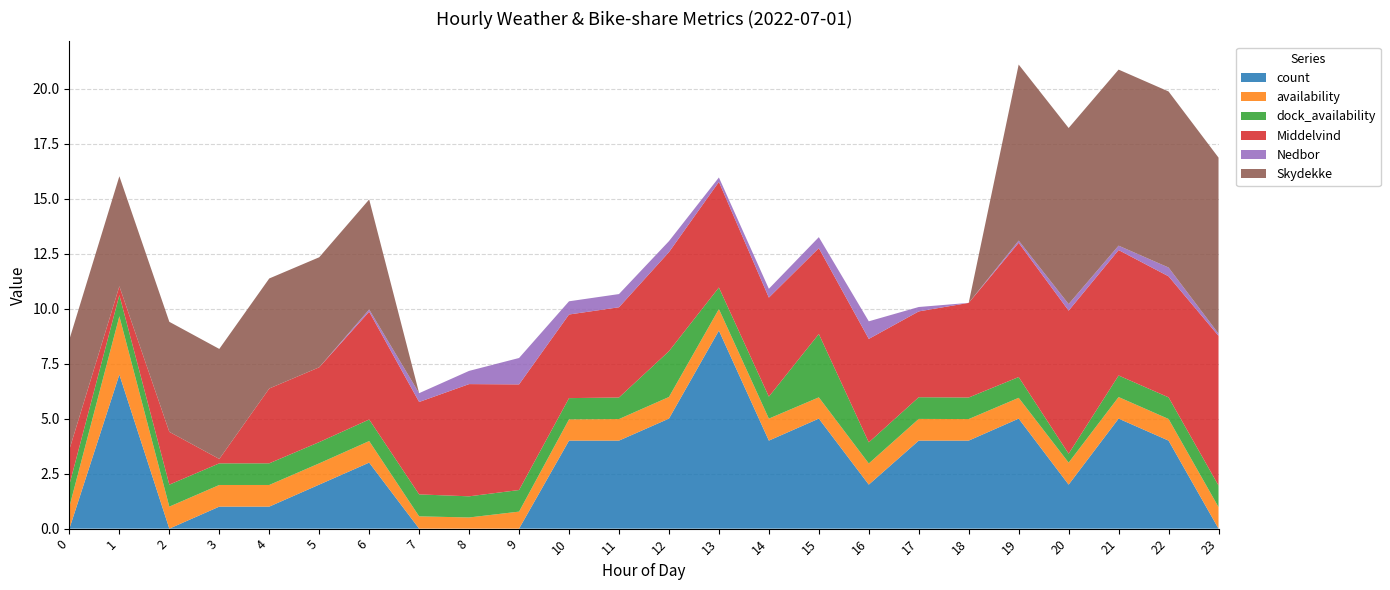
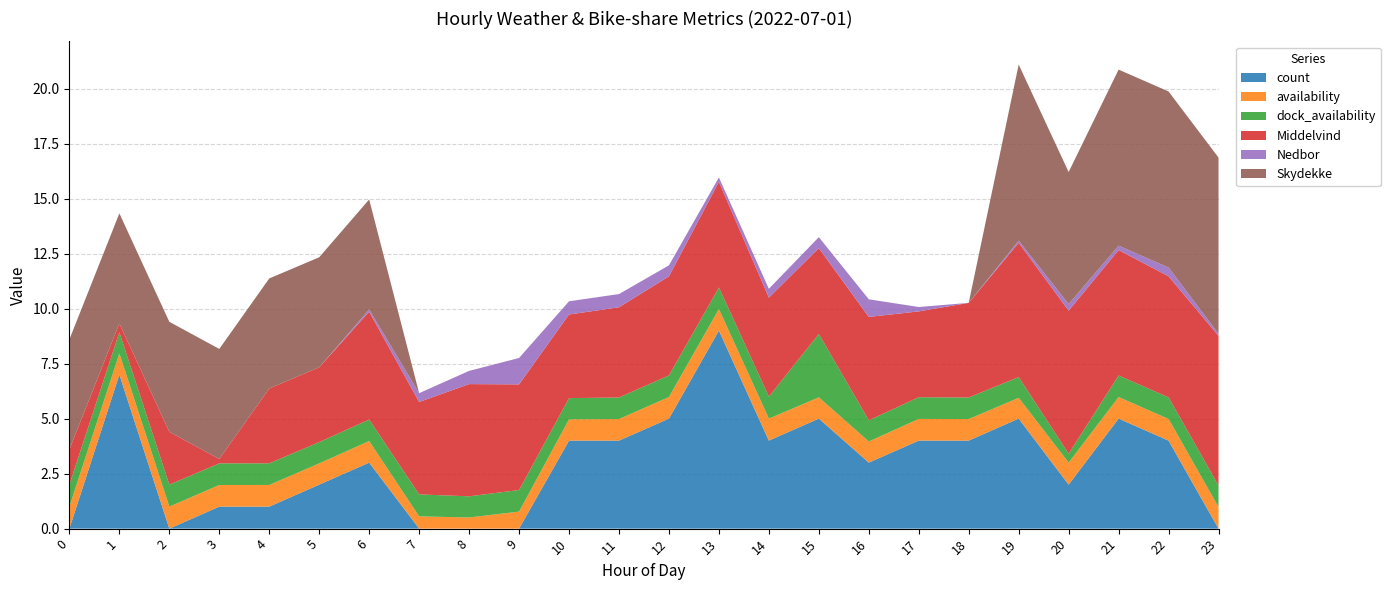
  {
    "count": {
      "0": 0,
      "1": 7,
      "2": 0,
      "3": 1,
      "4": 1,
      "5": 2,
      "6": 3,
      "7": 0,
      "8": 0,
      "9": 0,
      "10": 4,
      "11": 4,
      "12": 5,
      "13": 9,
      "14": 4,
      "15": 5,
-     "16": 2,
+     "16": 3,
      "17": 4,
      "18": 4,
      "19": 5,
      "20": 2,
      "21": 5,
      "22": 4,
      "23": 0
    },
    "availability": {
      "0": 1.0,
-     "1": 2.7,
+     "1": 1.0,
      "2": 1.0,
      "3": 1.0,
      "4": 1.0,
      "5": 1.0,
      "6": 1.0,
      "7": 0.6,
      "8": 0.5,
      "9": 0.8,
      "10": 1.0,
      "11": 1.0,
      "12": 1.0,
      "13": 1.0,
      "14": 1.0,
      "15": 1.0,
      "16": 1.0,
      "17": 1.0,
      "18": 1.0,
      "19": 0.9,
      "20": 1.0,
      "21": 1.0,
      "22": 1.0,
      "23": 1.0
    },
    "dock_availability": {
      "0": 1.0,
      "1": 1.0,
      "2": 1.0,
      "3": 1.0,
      "4": 1.0,
      "5": 1.0,
      "6": 1.0,
      "7": 1.0,
      "8": 1.0,
      "9": 1.0,
      "10": 1.0,
      "11": 1.0,
-     "12": 2.1,
+     "12": 1.0,
      "13": 1.0,
      "14": 1.0,
      "15": 2.9,
      "16": 1.0,
      "17": 1.0,
      "18": 1.0,
      "19": 0.9,
      "20": 0.4,
      "21": 1.0,
      "22": 1.0,
      "23": 1.0
    },
    "Middelvind": {
      "7": 4.2,
      "8": 5.1,
      "9": 4.8,
      "10": 3.8,
      "11": 4.1,
      "12": 4.5,
      "13": 4.8,
      "14": 4.5,
      "15": 3.9,
      "16": 4.7,
      "17": 3.9,
      "20": 6.5,
      "21": 5.7,
      "22": 5.5
    },
    "Nedbor": {
      "20": 0.3,
      "21": 0.2,
      "22": 0.4
    },
    "Skydekke": {
      "0": 5,
      "1": 5,
      "2": 5,
      "3": 5,
      "4": 5,
      "5": 5,
      "6": 5,
      "19": 8,
-     "20": 8,
+     "20": 6,
      "21": 8,
      "22": 8,
      "23": 8
    }
  }
